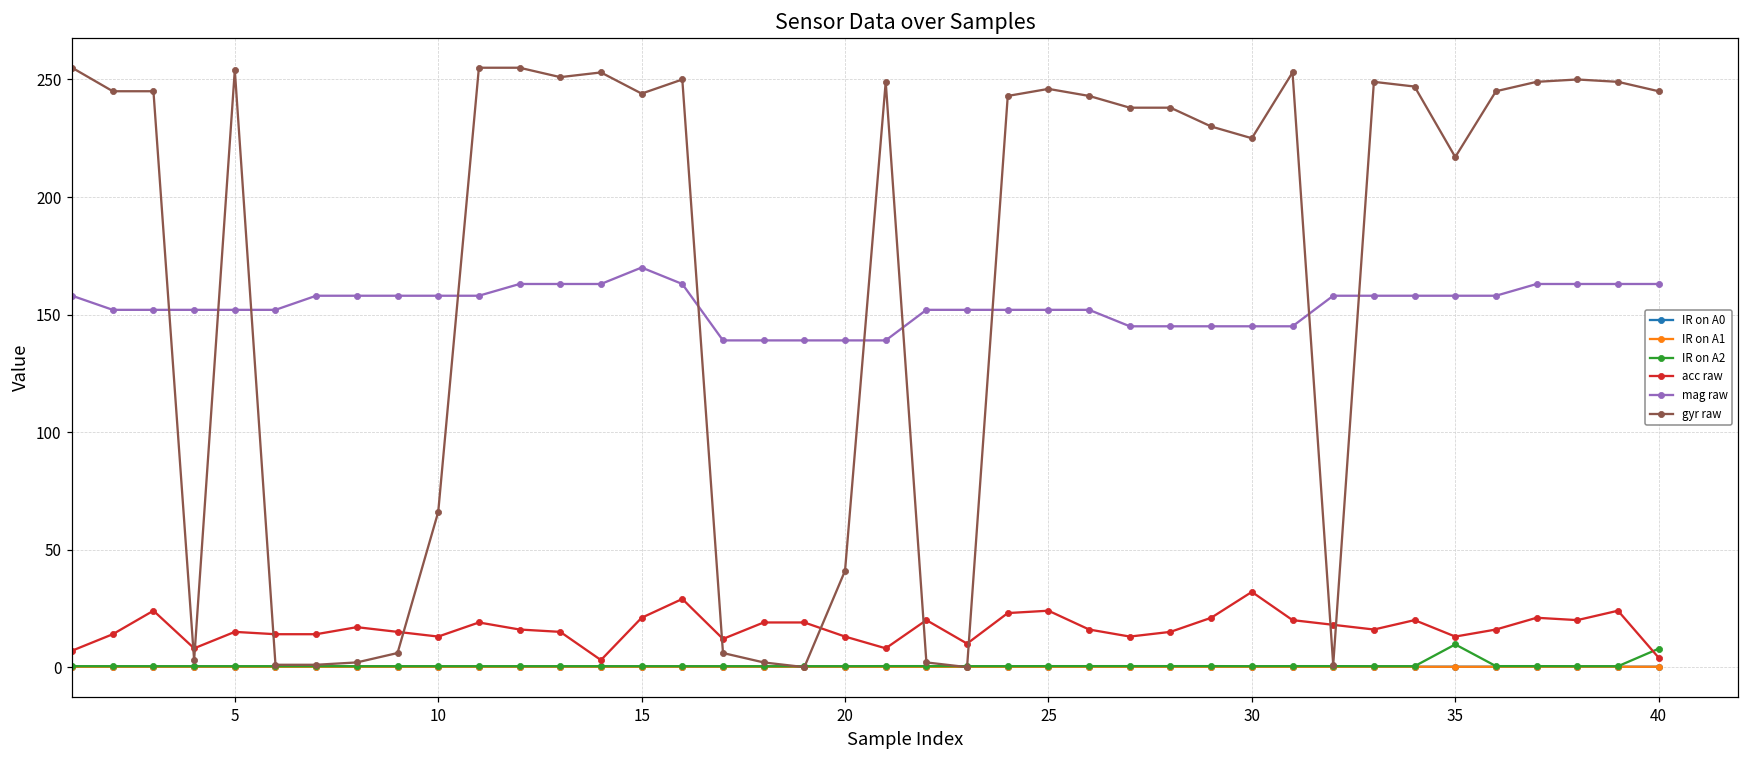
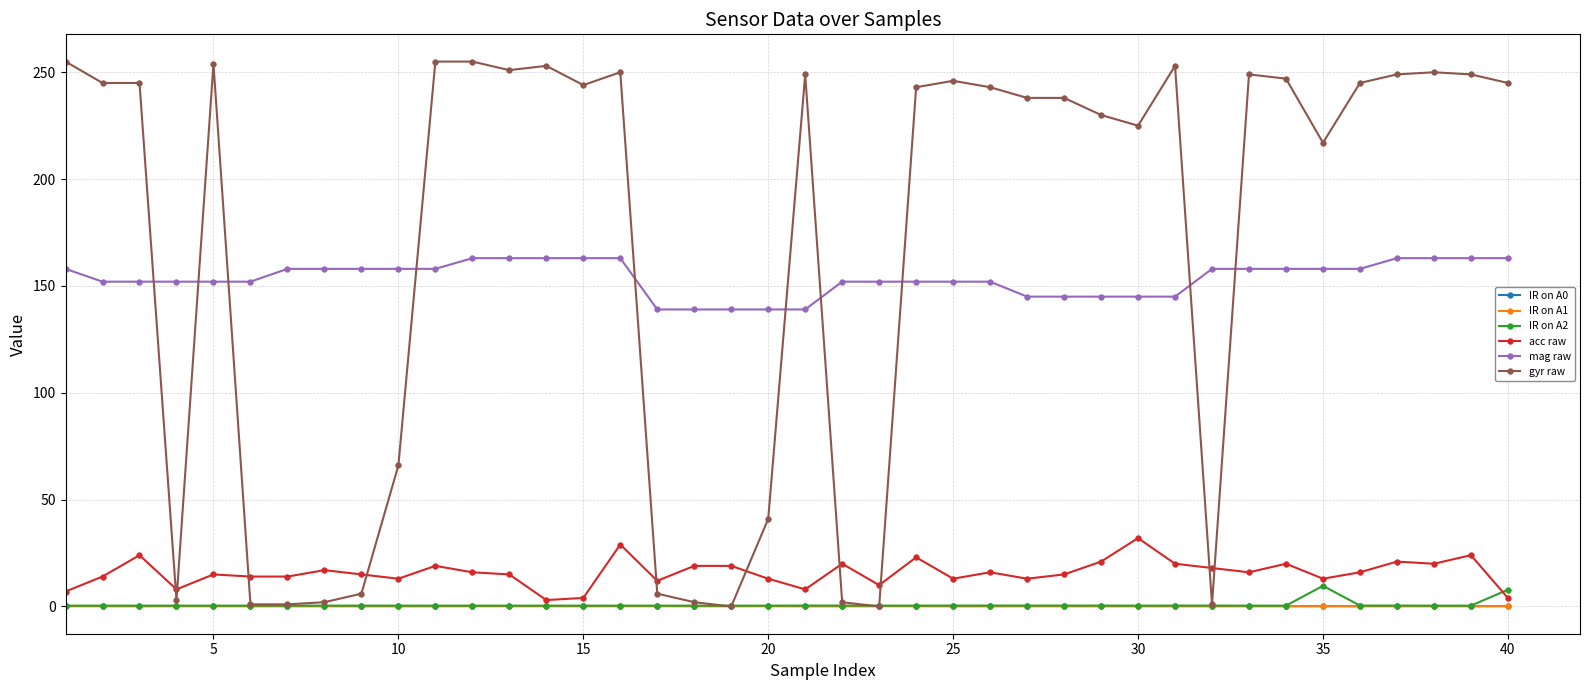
  {
    "IR on A1": {
      "35": 0,
      "40": 0
    },
    "IR on A2": {
      "35": 10,
      "40": 8
    },
    "acc raw": {
      "5": 15,
      "10": 13,
-     "15": 21,
+     "15": 4,
      "20": 13,
-     "25": 24,
+     "25": 13,
      "30": 32,
      "35": 13,
      "40": 4
    },
    "mag raw": {
      "5": 152,
      "10": 158,
-     "15": 170,
+     "15": 163,
      "20": 139,
      "25": 152,
      "30": 145,
      "35": 158,
      "40": 163
    },
    "gyr raw": {
      "5": 254,
      "10": 66,
      "15": 244,
      "20": 41,
      "25": 246,
      "30": 225,
      "35": 217,
      "40": 245
    }
  }
